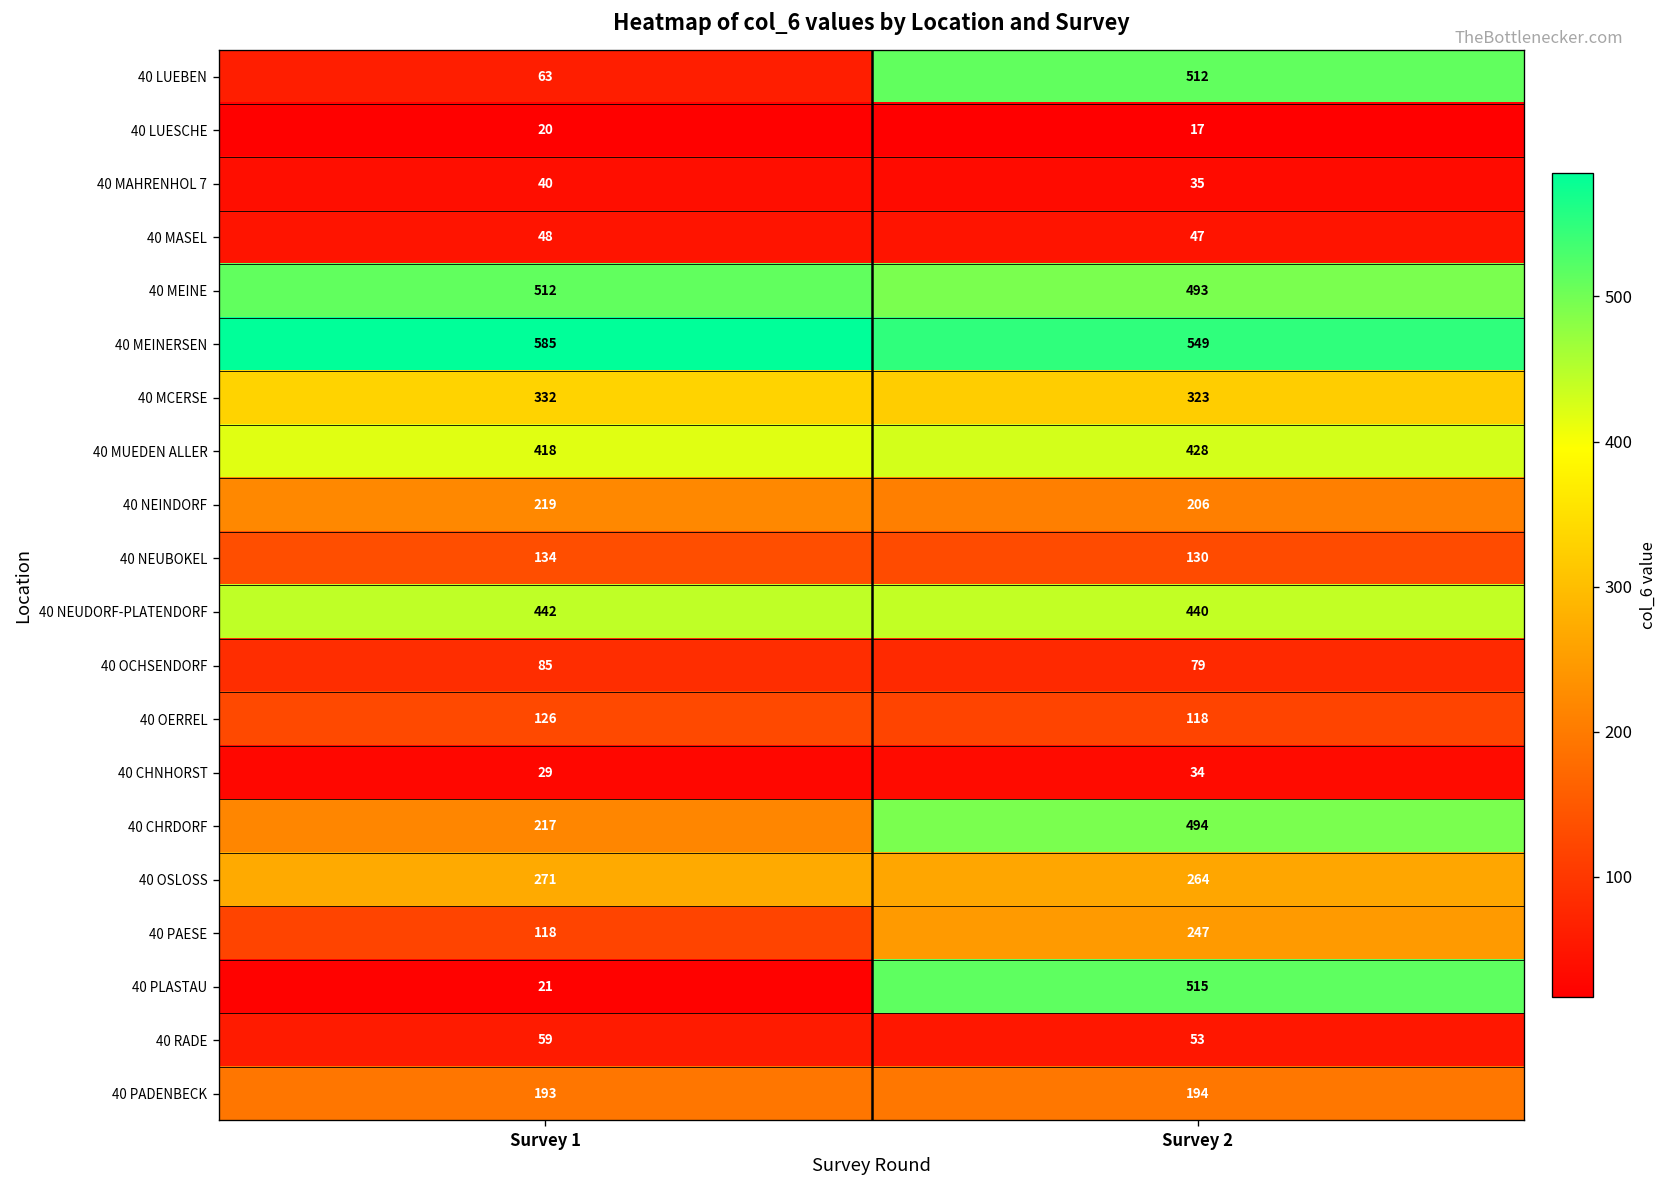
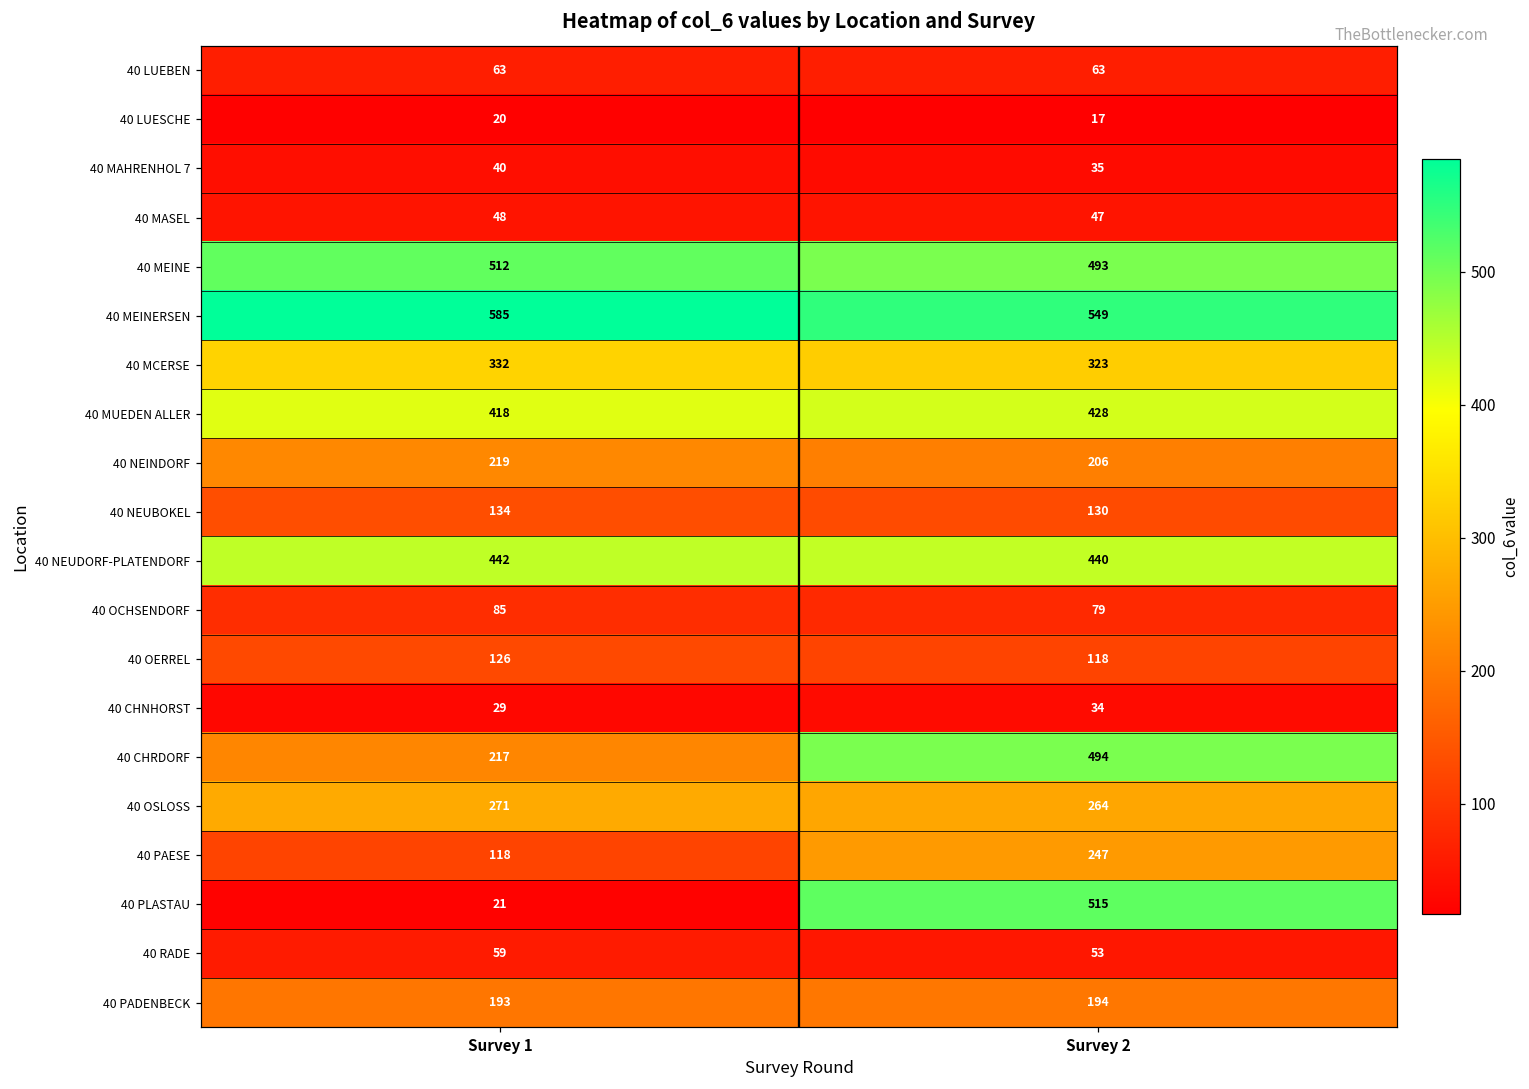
  {
    "40 LUEBEN": {
      "Survey 1": 63,
-     "Survey 2": 512
+     "Survey 2": 63
    },
    "40 LUESCHE": {
      "Survey 1": 20,
      "Survey 2": 17
    },
    "40 MAHRENHOL 7": {
      "Survey 1": 40,
      "Survey 2": 35
    },
    "40 MASEL": {
      "Survey 1": 48,
      "Survey 2": 47
    },
    "40 MEINE": {
      "Survey 1": 512,
      "Survey 2": 493
    },
    "40 MEINERSEN": {
      "Survey 1": 585,
      "Survey 2": 549
    },
    "40 MCERSE": {
      "Survey 1": 332,
      "Survey 2": 323
    },
    "40 MUEDEN ALLER": {
      "Survey 1": 418,
      "Survey 2": 428
    },
    "40 NEINDORF": {
      "Survey 1": 219,
      "Survey 2": 206
    },
    "40 NEUBOKEL": {
      "Survey 1": 134,
      "Survey 2": 130
    },
    "40 NEUDORF-PLATENDORF": {
      "Survey 1": 442,
      "Survey 2": 440
    },
    "40 OCHSENDORF": {
      "Survey 1": 85,
      "Survey 2": 79
    },
    "40 OERREL": {
      "Survey 1": 126,
      "Survey 2": 118
    },
    "40 CHNHORST": {
      "Survey 1": 29,
      "Survey 2": 34
    },
    "40 CHRDORF": {
      "Survey 1": 217,
      "Survey 2": 494
    },
    "40 OSLOSS": {
      "Survey 1": 271,
      "Survey 2": 264
    },
    "40 PAESE": {
      "Survey 1": 118,
      "Survey 2": 247
    },
    "40 PLASTAU": {
      "Survey 1": 21,
      "Survey 2": 515
    },
    "40 RADE": {
      "Survey 1": 59,
      "Survey 2": 53
    },
    "40 PADENBECK": {
      "Survey 1": 193,
      "Survey 2": 194
    }
  }
